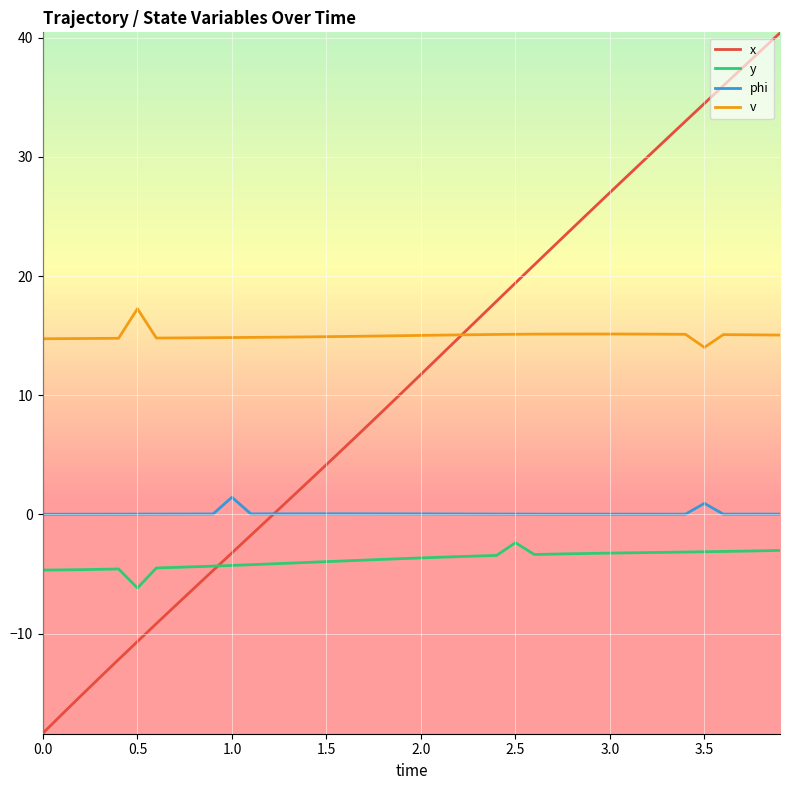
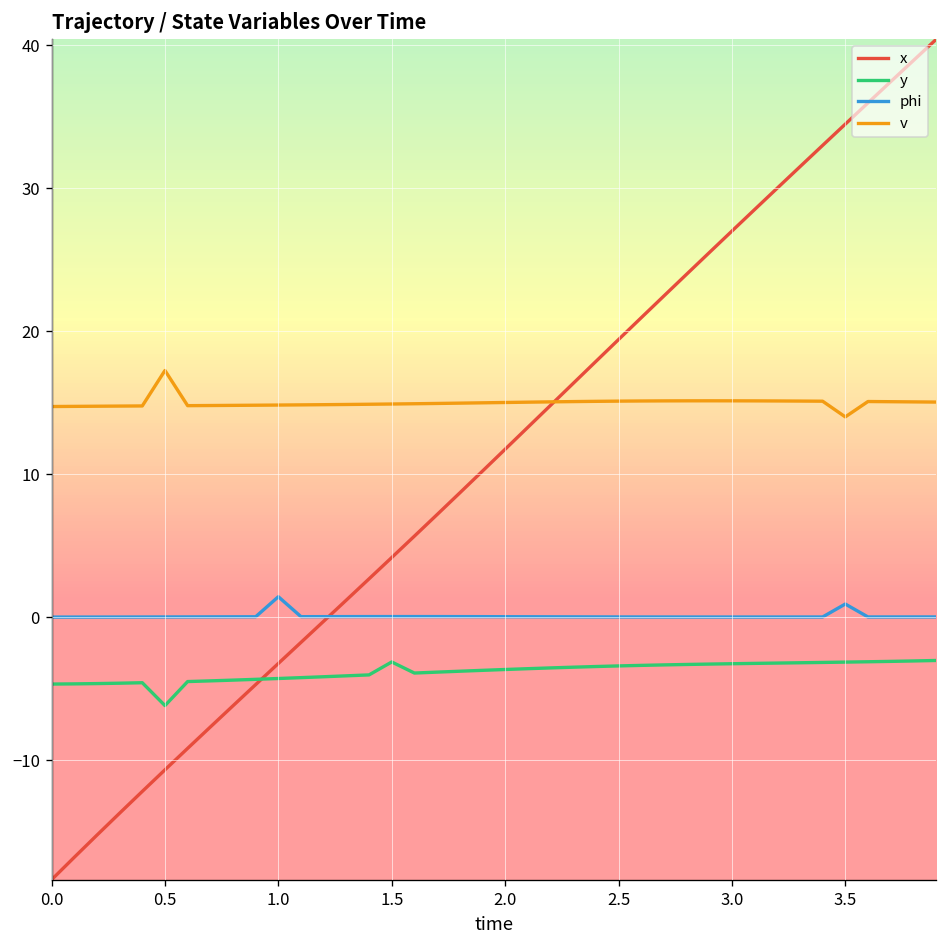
  {
    "x": {
      "0.0": -18.4,
      "0.5": -10.7,
      "1.0": -3.2,
      "1.5": 4.2,
      "2.0": 11.7,
      "2.5": 19.4,
      "3.0": 27.0,
      "3.5": 34.5
    },
    "y": {
      "0.0": -4.7,
      "0.5": -6.2,
      "1.0": -4.3,
-     "1.5": -4.0,
+     "1.5": -3.1,
      "2.0": -3.7,
-     "2.5": -2.4,
+     "2.5": -3.4,
      "3.0": -3.2,
      "3.5": -3.1
    },
    "phi": {
      "0.0": 0.0,
      "0.5": 0.0,
      "1.0": 1.4,
      "1.5": 0.0,
      "2.0": 0.0,
      "2.5": 0.0,
      "3.0": 0.0,
      "3.5": 0.9
    },
    "v": {
      "0.0": 14.7,
      "0.5": 17.3,
      "1.0": 14.8,
      "1.5": 14.9,
      "2.0": 15.0,
      "2.5": 15.1,
      "3.0": 15.1,
      "3.5": 14.0
    }
  }
